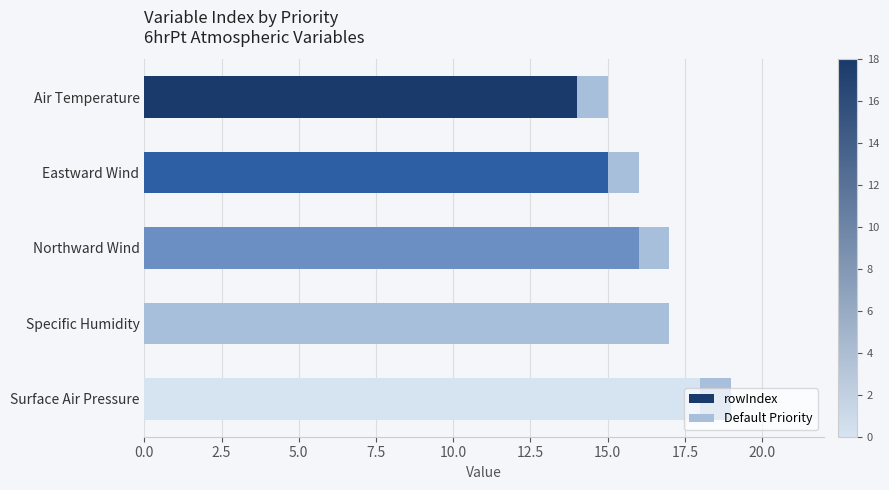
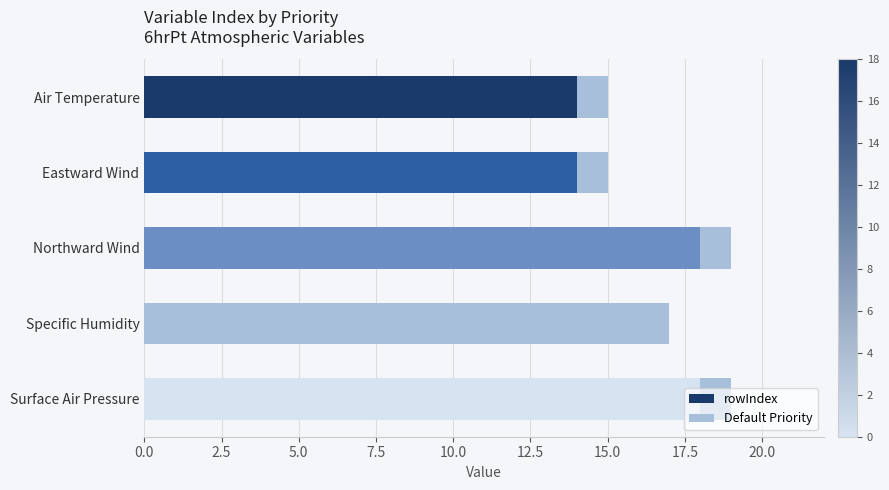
  {
    "rowIndex": {
      "Air Temperature": 14,
-     "Eastward Wind": 15,
-     "Northward Wind": 16,
+     "Eastward Wind": 14,
+     "Northward Wind": 18,
      "Specific Humidity": 16
    },
    "Default Priority": {
      "Air Temperature": 1,
      "Eastward Wind": 1,
      "Northward Wind": 1,
      "Specific Humidity": 1
    }
  }
